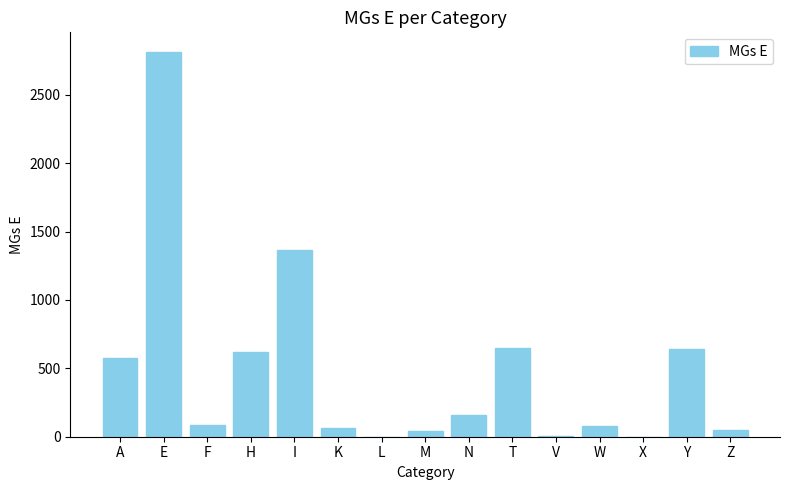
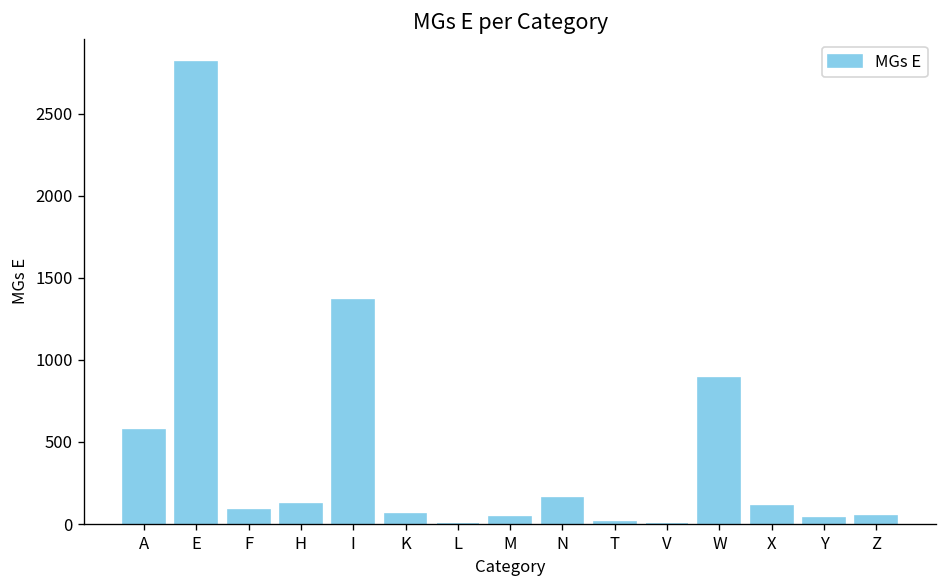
  {
    "A": 580,
    "E": 2820,
    "F": 90,
-   "H": 620,
+   "H": 120,
    "I": 1360,
    "K": 60,
    "L": 0,
    "M": 40,
    "N": 160,
-   "T": 650,
-   "W": 80,
-   "X": 0,
-   "Y": 640,
+   "T": 10,
+   "W": 890,
+   "X": 110,
+   "Y": 40,
    "Z": 50
  }
